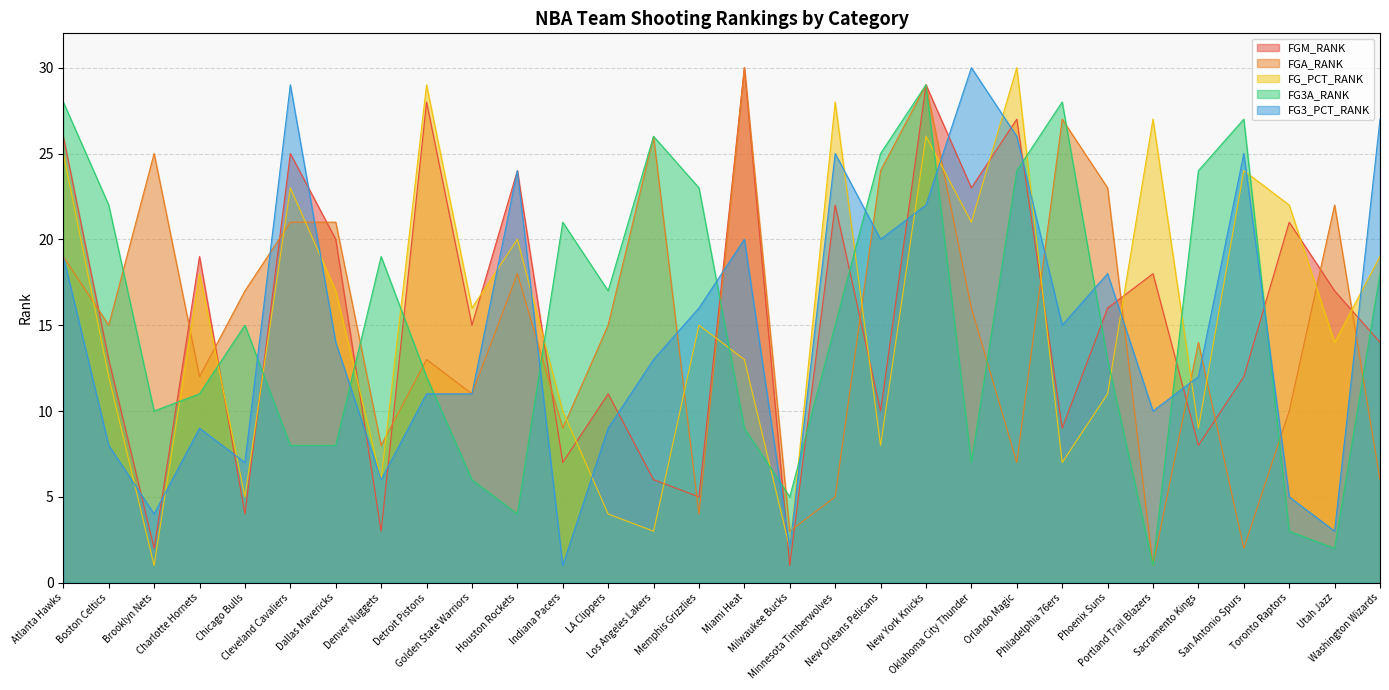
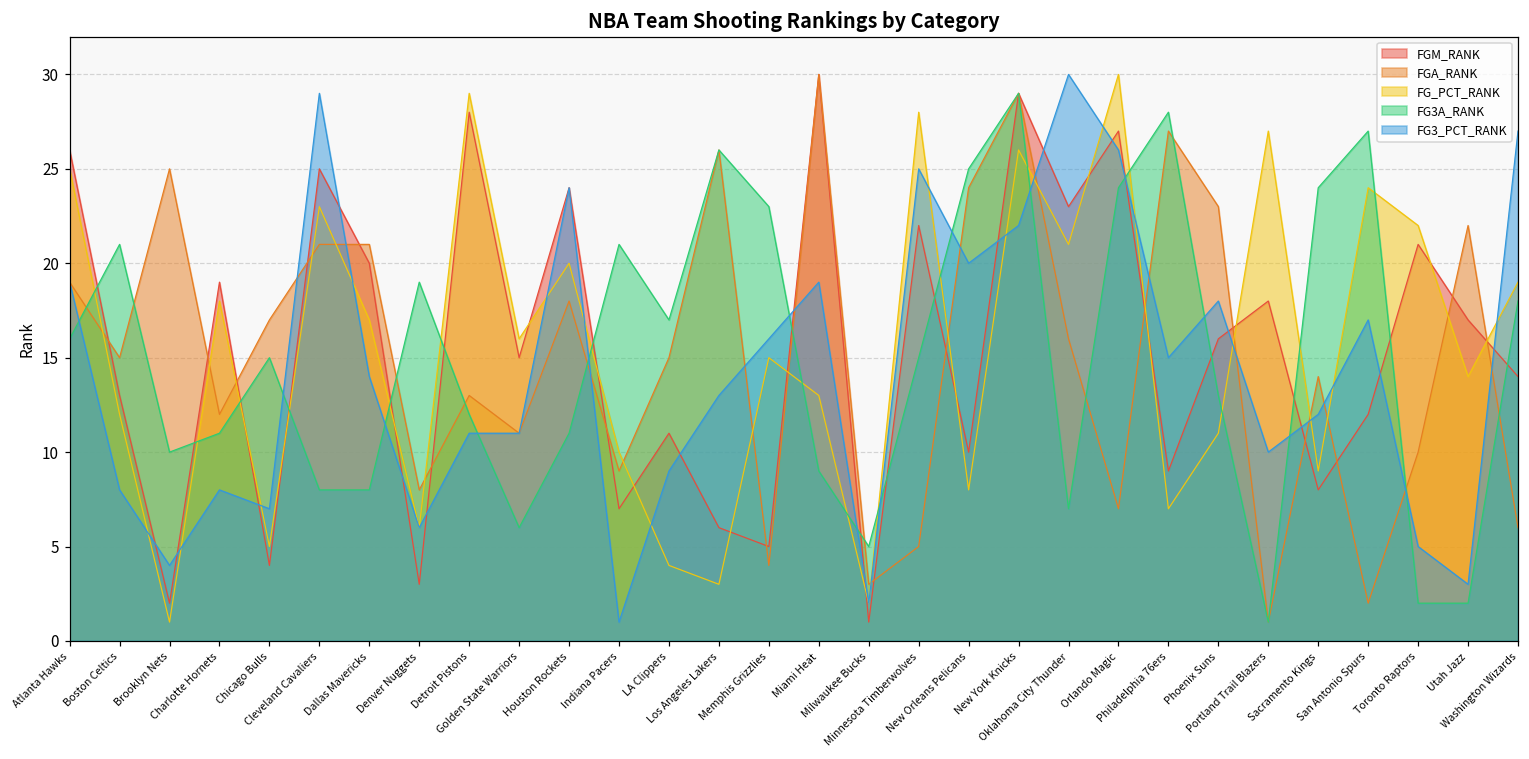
  {
    "FG3A_RANK": {
-     "Atlanta Hawks": 28,
-     "Boston Celtics": 22,
+     "Atlanta Hawks": 16,
+     "Boston Celtics": 21,
      "Brooklyn Nets": 10,
      "Charlotte Hornets": 11,
      "Chicago Bulls": 15,
      "Cleveland Cavaliers": 8,
      "Dallas Mavericks": 8,
      "Denver Nuggets": 19,
      "Detroit Pistons": 12,
      "Golden State Warriors": 6,
-     "Houston Rockets": 4,
+     "Houston Rockets": 11,
      "Indiana Pacers": 21,
      "LA Clippers": 17,
      "Memphis Grizzlies": 23,
      "Miami Heat": 9,
      "Milwaukee Bucks": 5,
      "Minnesota Timberwolves": 15,
      "New Orleans Pelicans": 25,
      "Oklahoma City Thunder": 7,
      "Orlando Magic": 24,
      "Philadelphia 76ers": 28,
      "Phoenix Suns": 13,
      "Sacramento Kings": 24,
      "San Antonio Spurs": 27,
-     "Toronto Raptors": 3,
+     "Toronto Raptors": 2,
      "Utah Jazz": 2,
      "Washington Wizards": 18
    },
    "FG3_PCT_RANK": {
      "Boston Celtics": 8,
      "Brooklyn Nets": 4,
-     "Charlotte Hornets": 9,
+     "Charlotte Hornets": 8,
      "Chicago Bulls": 7,
      "Cleveland Cavaliers": 29,
      "Dallas Mavericks": 14,
      "Detroit Pistons": 11,
      "Indiana Pacers": 1,
      "LA Clippers": 9,
      "Los Angeles Lakers": 13,
      "Memphis Grizzlies": 16,
-     "Miami Heat": 20,
+     "Miami Heat": 19,
      "Minnesota Timberwolves": 25,
      "New Orleans Pelicans": 20,
      "New York Knicks": 22,
      "Oklahoma City Thunder": 30,
      "Orlando Magic": 26,
      "Philadelphia 76ers": 15,
      "Phoenix Suns": 18,
      "Portland Trail Blazers": 10,
      "Sacramento Kings": 12,
-     "San Antonio Spurs": 25,
+     "San Antonio Spurs": 17,
      "Toronto Raptors": 5,
      "Utah Jazz": 3,
      "Washington Wizards": 27
    }
  }
